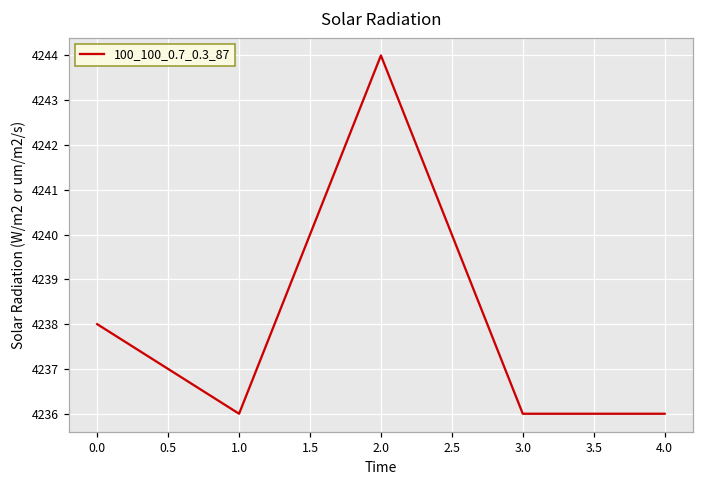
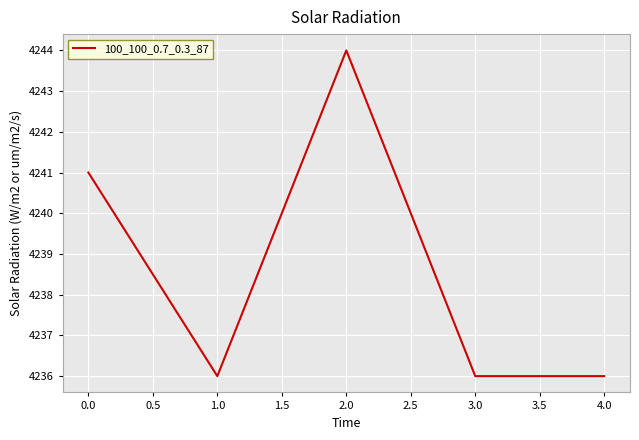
  {
-   "0.0": 4238,
+   "0.0": 4241,
    "1.0": 4236,
    "2.0": 4244,
    "3.0": 4236,
    "4.0": 4236
  }
